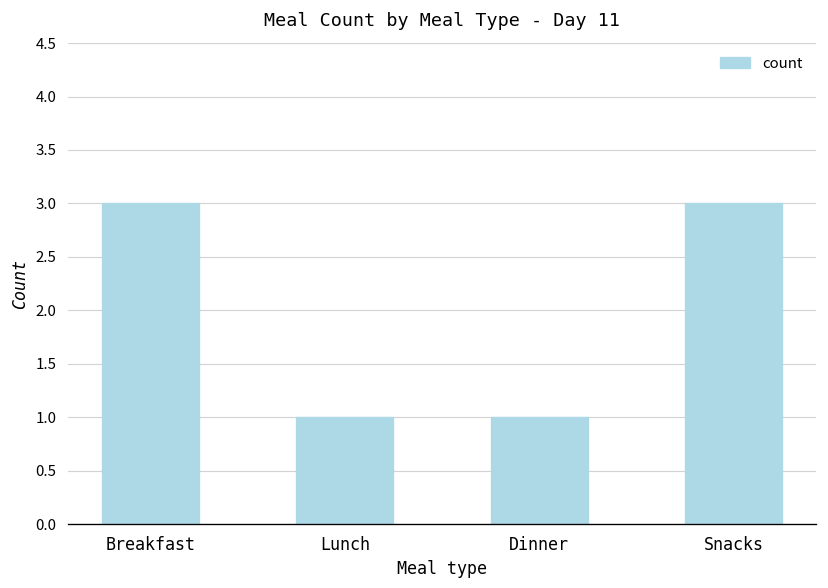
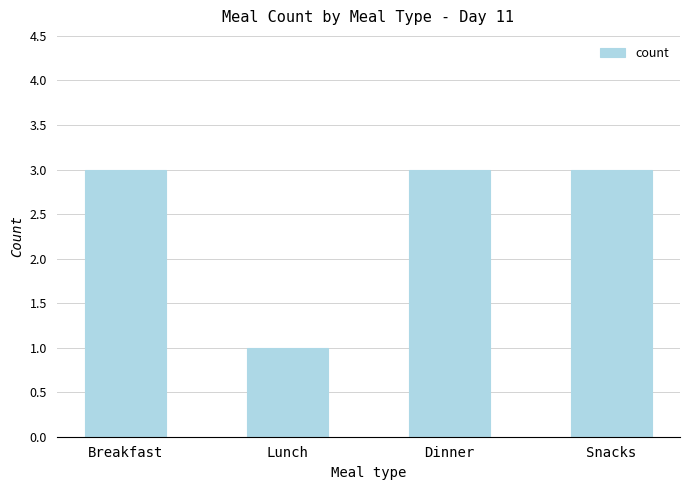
  {
    "Breakfast": 3,
    "Lunch": 1,
-   "Dinner": 1,
+   "Dinner": 3,
    "Snacks": 3
  }
